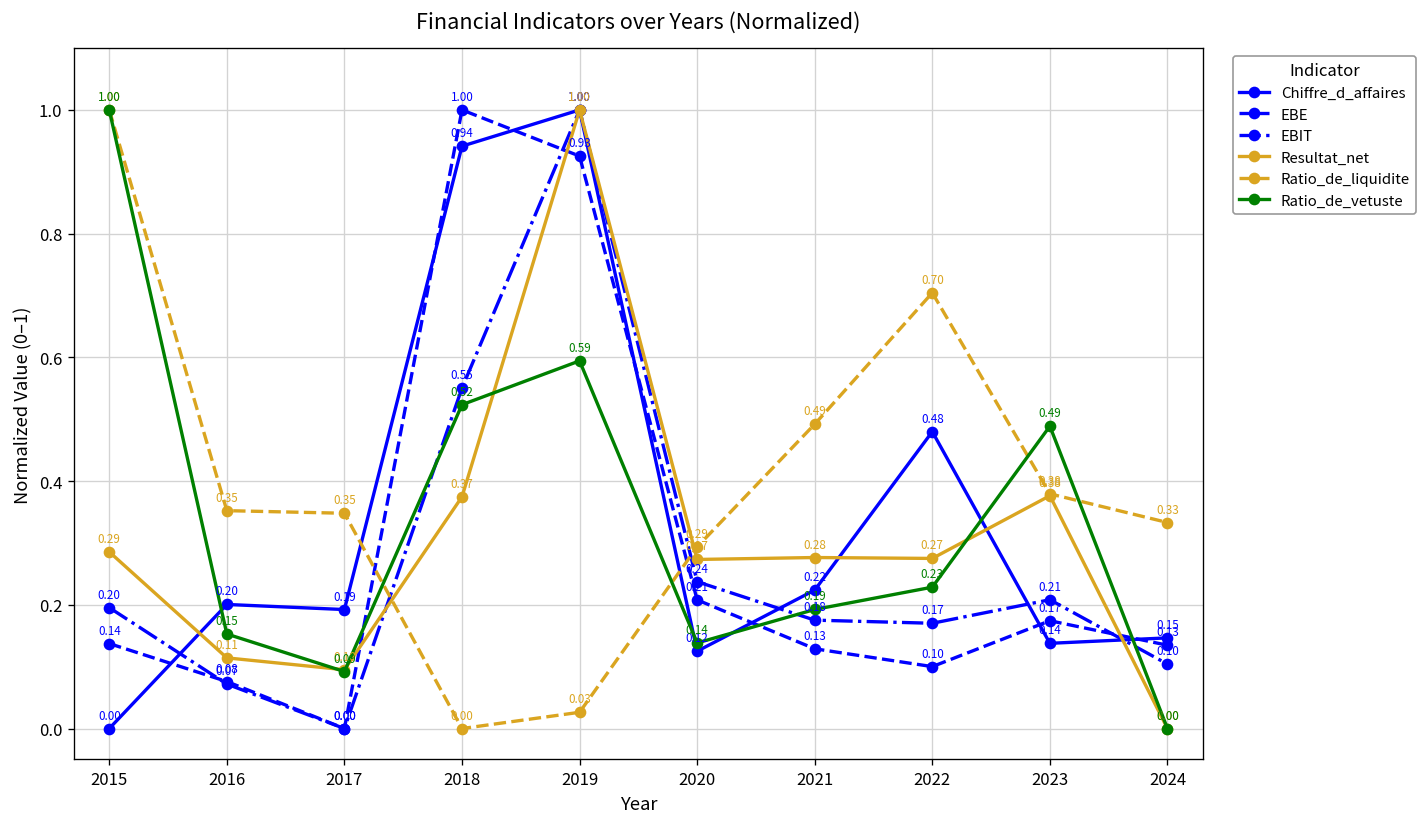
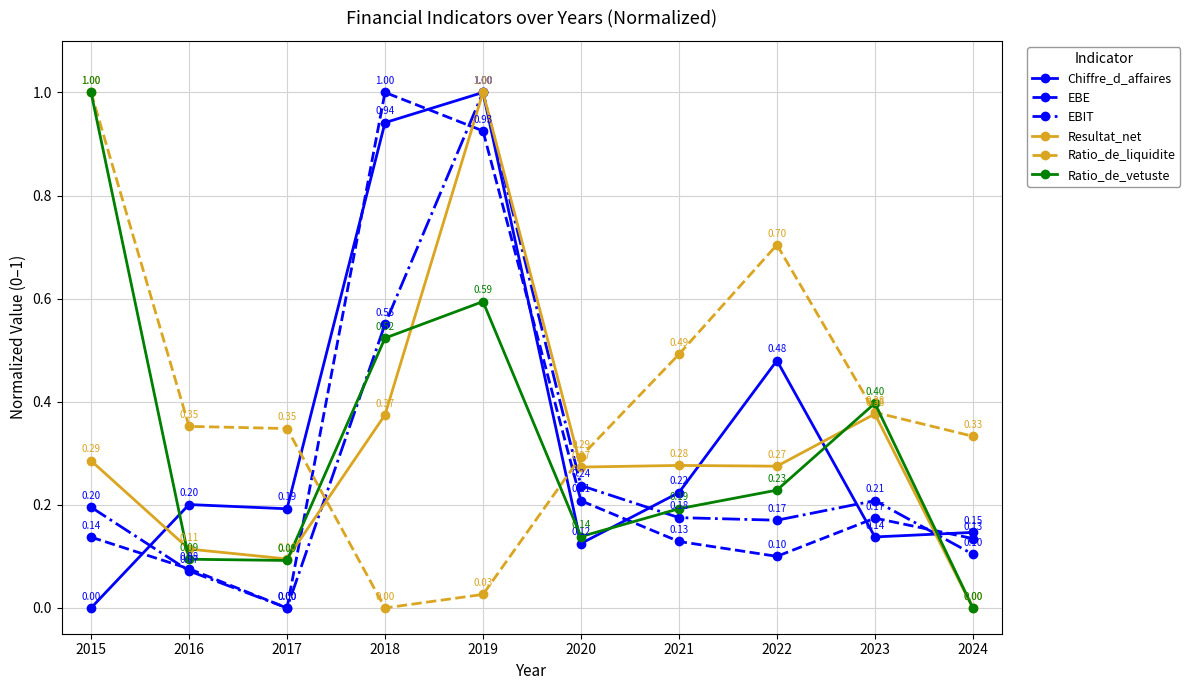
  {
    "Ratio_de_vetuste": {
-     "2016": 0.15,
+     "2016": 0.09,
      "2019": 0.59,
      "2022": 0.23,
-     "2023": 0.49
+     "2023": 0.40
    }
  }
